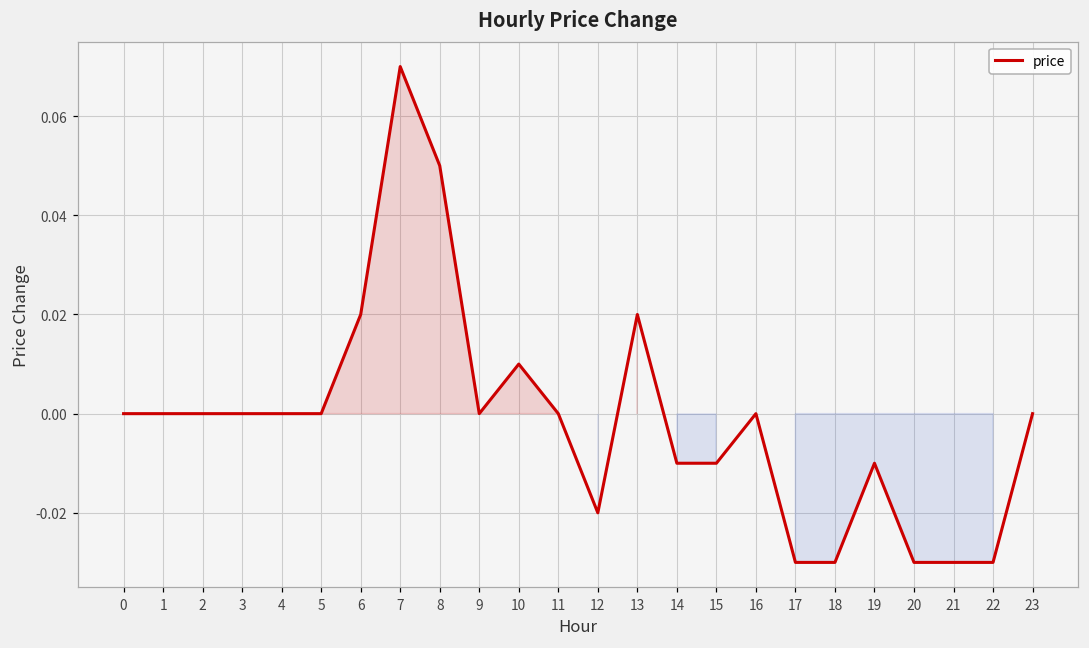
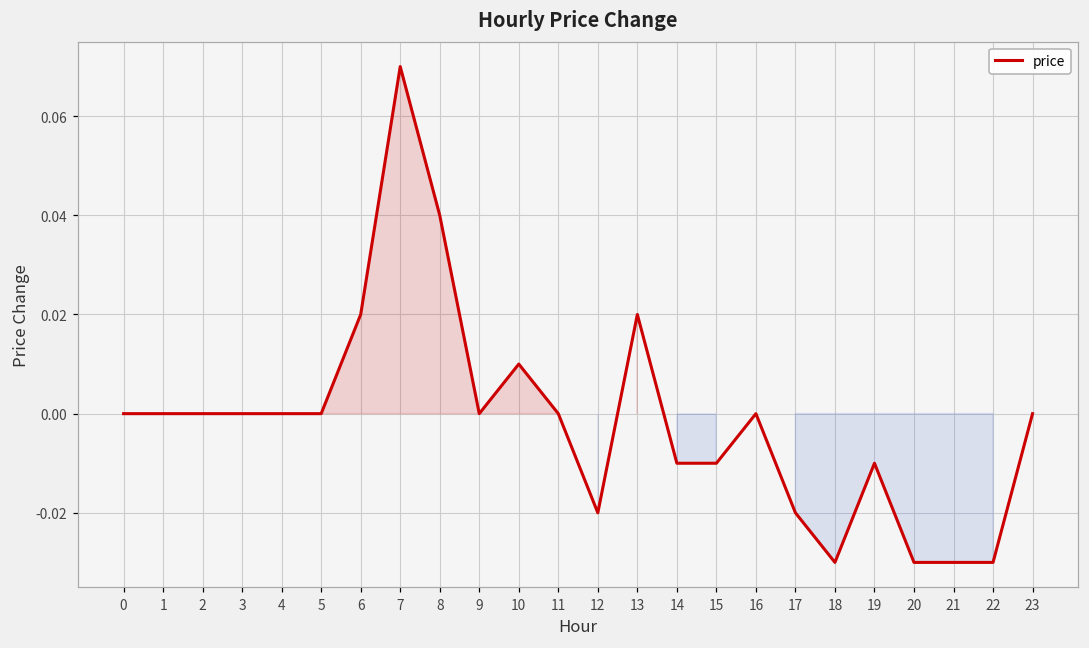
  {
    "0": 0.00,
    "1": 0.00,
    "2": 0.00,
    "3": 0.00,
    "4": 0.00,
    "5": 0.00,
    "6": 0.02,
    "7": 0.07,
-   "8": 0.05,
+   "8": 0.04,
    "9": 0.00,
    "10": 0.01,
    "11": 0.00,
    "12": -0.02,
    "13": 0.02,
    "14": -0.01,
    "15": -0.01,
    "16": 0.00,
-   "17": -0.03,
+   "17": -0.02,
    "18": -0.03,
    "19": -0.01,
    "20": -0.03,
    "21": -0.03,
    "22": -0.03,
    "23": 0.00
  }
